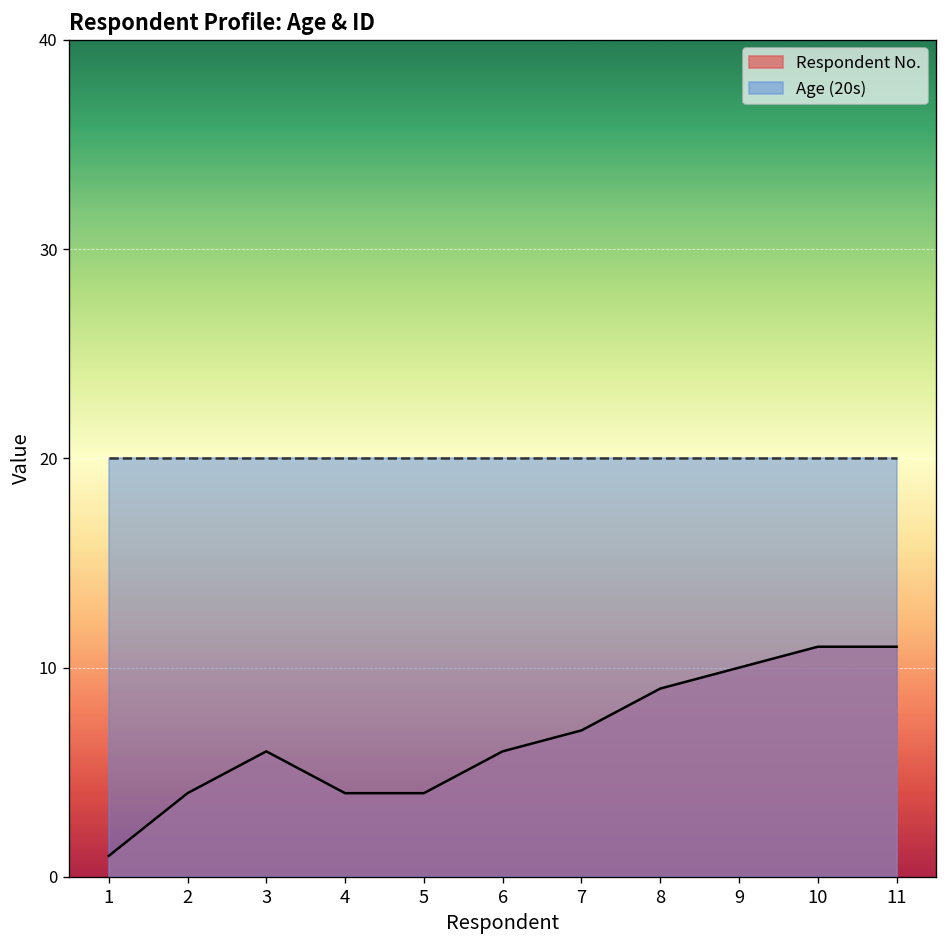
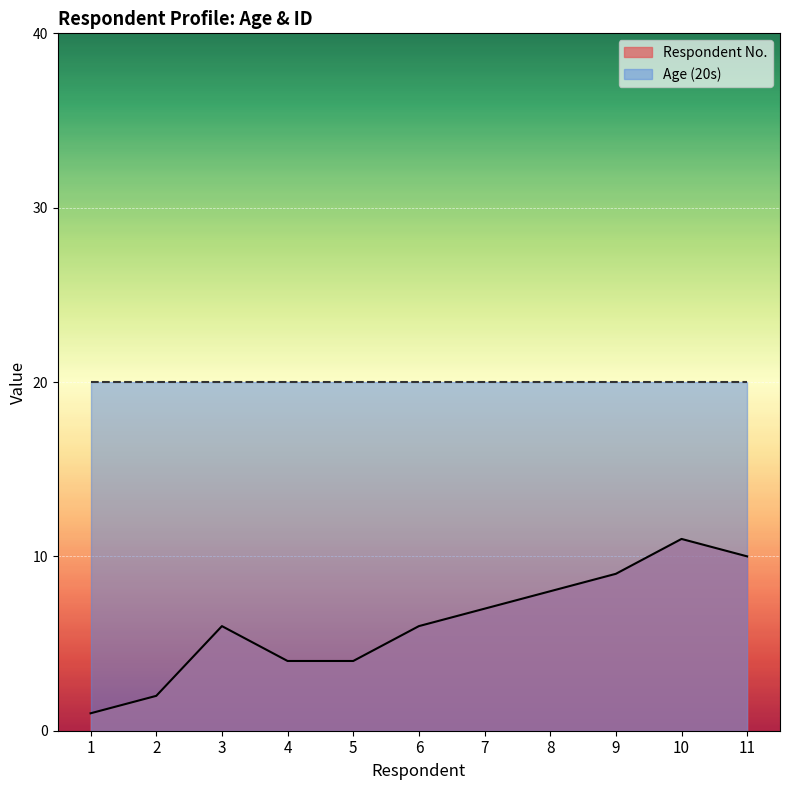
  {
    "Respondent No.": {
      "1": 1,
-     "2": 4,
+     "2": 2,
      "3": 6,
      "4": 4,
      "5": 4,
      "6": 6,
      "7": 7,
-     "8": 9,
-     "9": 10,
+     "8": 8,
+     "9": 9,
      "10": 11,
-     "11": 11
+     "11": 10
    },
    "Age (20s)": {
      "1": 20,
      "2": 20,
      "3": 20,
      "4": 20,
      "5": 20,
      "6": 20,
      "7": 20,
      "8": 20,
      "9": 20,
      "10": 20,
      "11": 20
    }
  }
